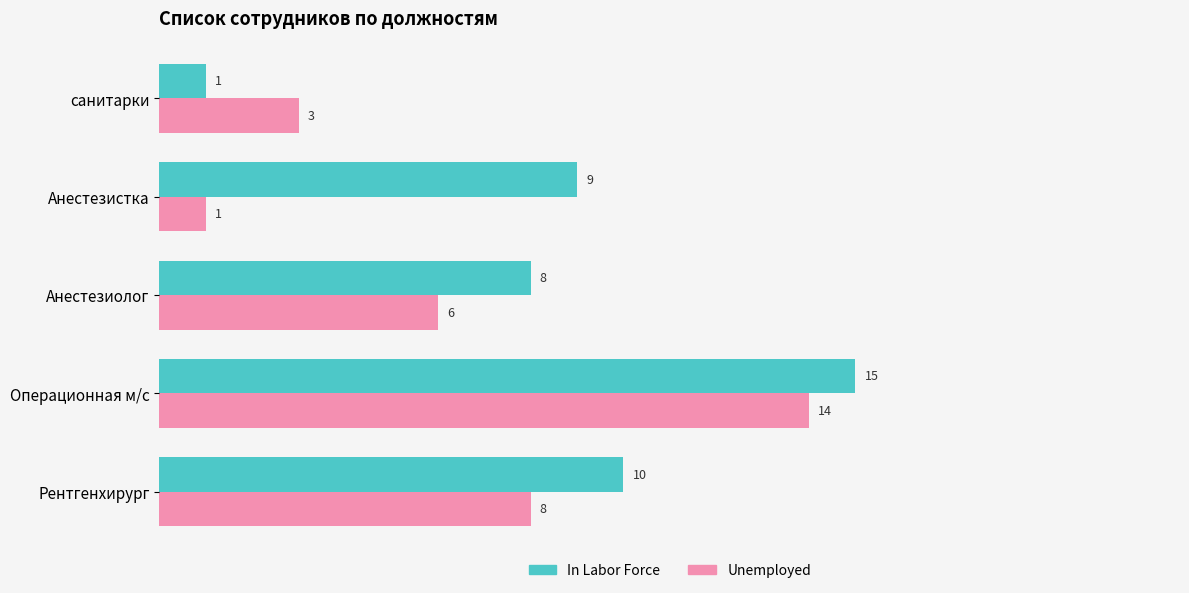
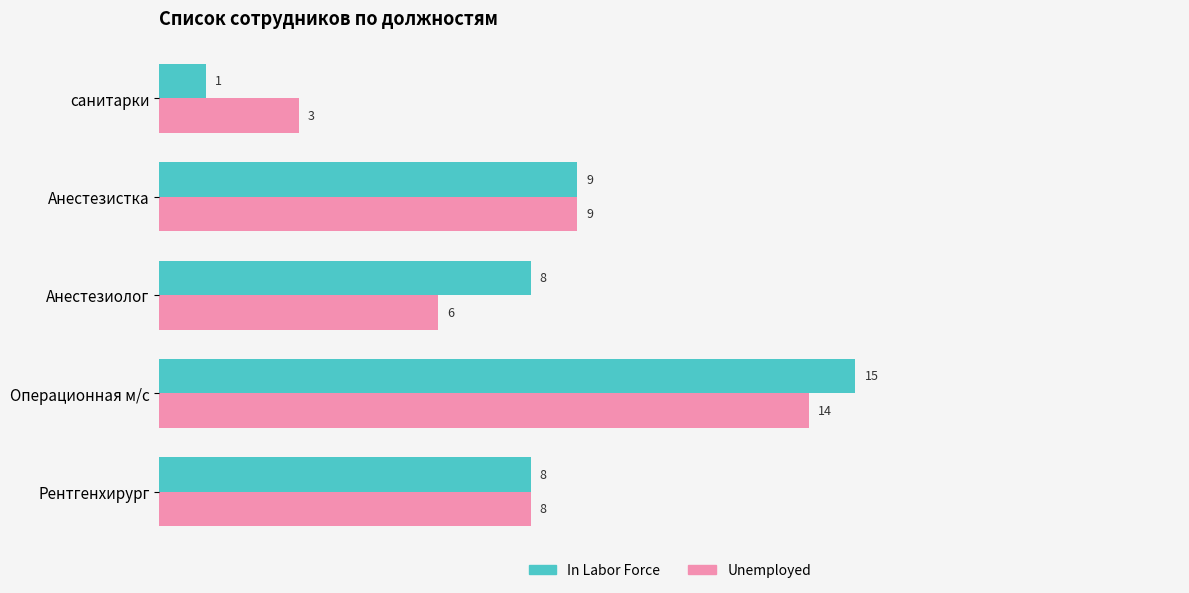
  {
    "In Labor Force": {
      "санитарки": 1,
      "Анестезистка": 9,
      "Анестезиолог": 8,
      "Операционная м/с": 15,
-     "Рентгенхирург": 10
+     "Рентгенхирург": 8
    },
    "Unemployed": {
      "санитарки": 3,
-     "Анестезистка": 1,
+     "Анестезистка": 9,
      "Анестезиолог": 6,
      "Операционная м/с": 14,
      "Рентгенхирург": 8
    }
  }
